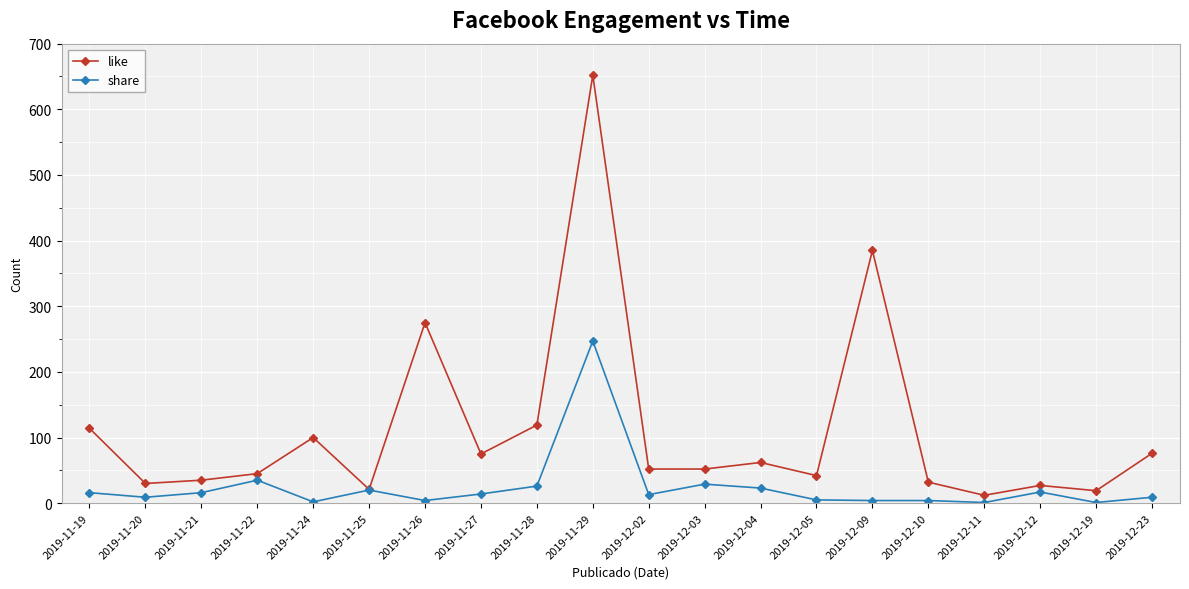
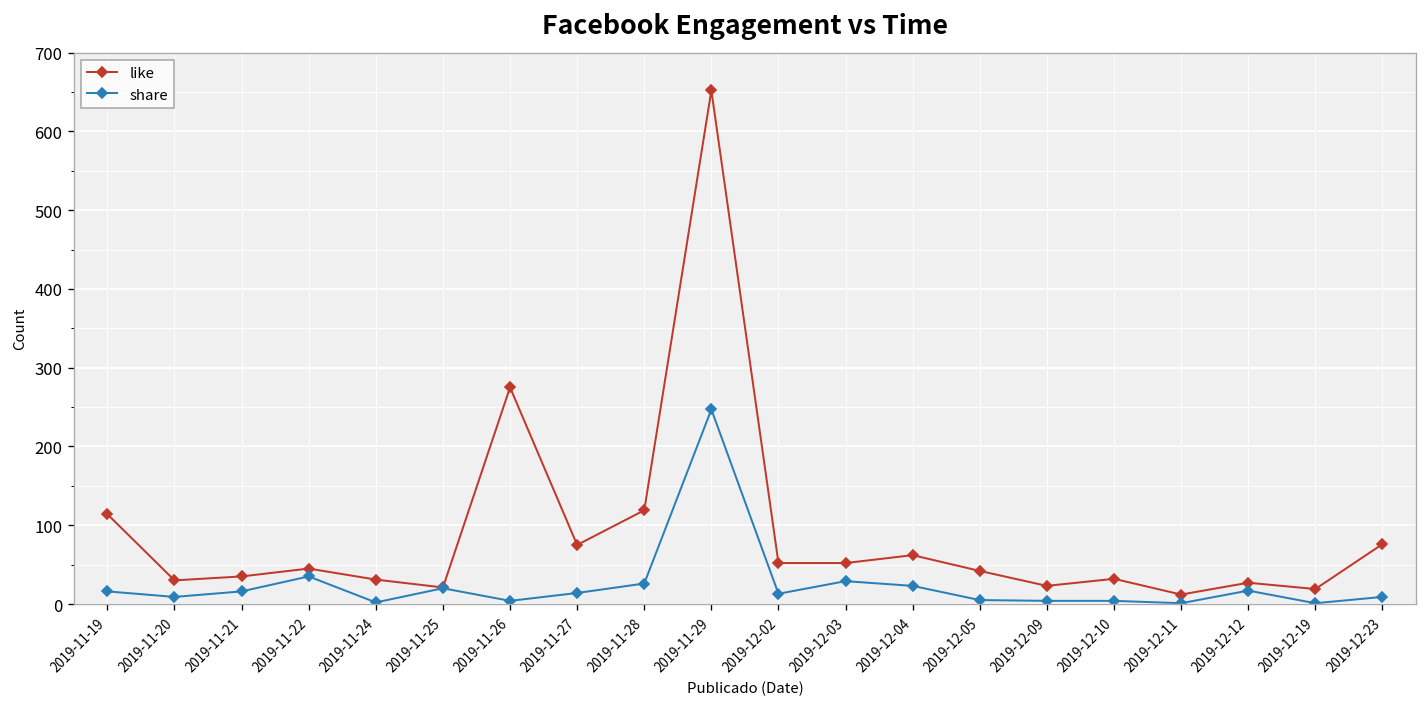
  {
    "like": {
      "2019-11-19": 110,
      "2019-11-20": 30,
      "2019-11-21": 40,
      "2019-11-22": 50,
-     "2019-11-24": 100,
+     "2019-11-24": 30,
      "2019-11-26": 280,
      "2019-11-27": 80,
      "2019-11-28": 120,
      "2019-11-29": 650,
      "2019-12-02": 50,
      "2019-12-03": 50,
      "2019-12-04": 60,
      "2019-12-05": 40,
-     "2019-12-09": 390,
+     "2019-12-09": 20,
      "2019-12-10": 30,
      "2019-12-11": 10,
      "2019-12-12": 30,
      "2019-12-19": 20,
      "2019-12-23": 80
    },
    "share": {
      "2019-11-19": 20,
      "2019-11-20": 10,
      "2019-11-21": 20,
      "2019-11-22": 40,
      "2019-11-24": 0,
      "2019-11-26": 0,
      "2019-11-27": 10,
      "2019-11-28": 30,
      "2019-11-29": 250,
      "2019-12-02": 10,
      "2019-12-03": 30,
      "2019-12-04": 20,
      "2019-12-05": 10,
      "2019-12-09": 0,
      "2019-12-10": 0,
      "2019-12-11": 0,
      "2019-12-12": 20,
      "2019-12-19": 0,
      "2019-12-23": 10
    }
  }
